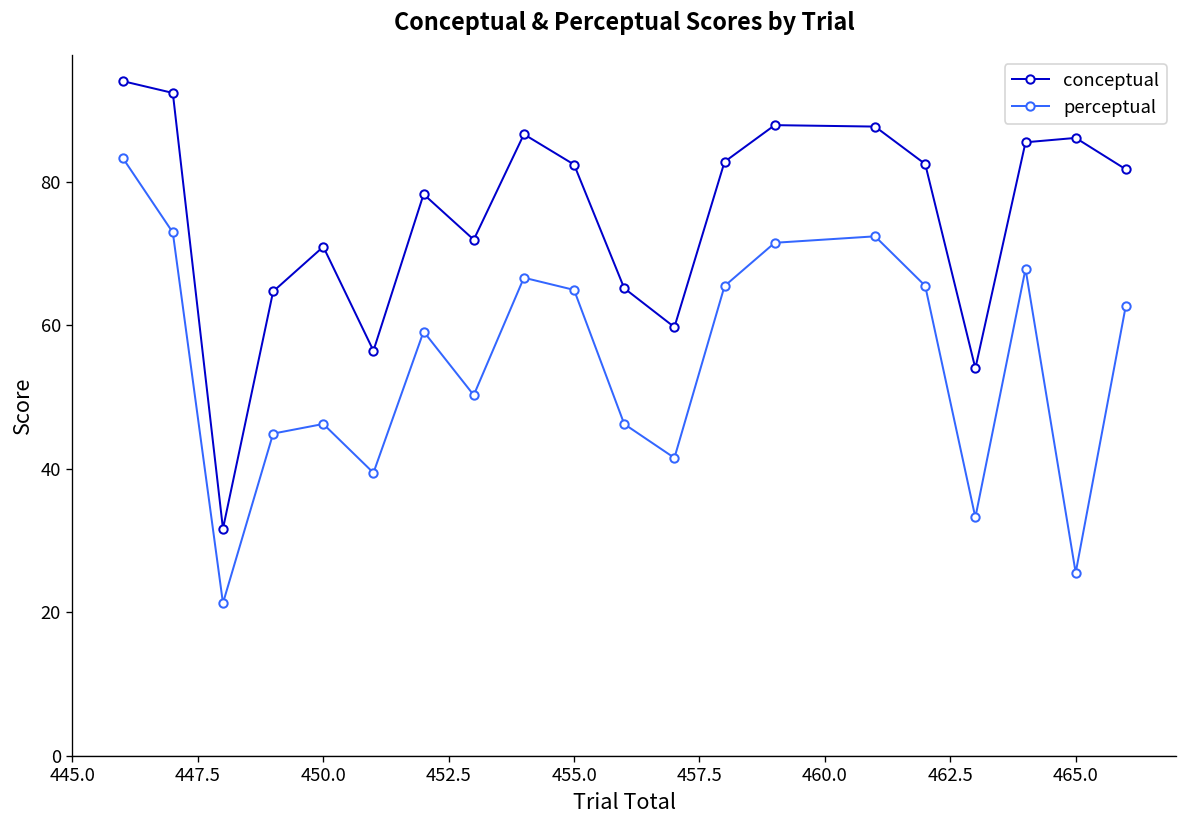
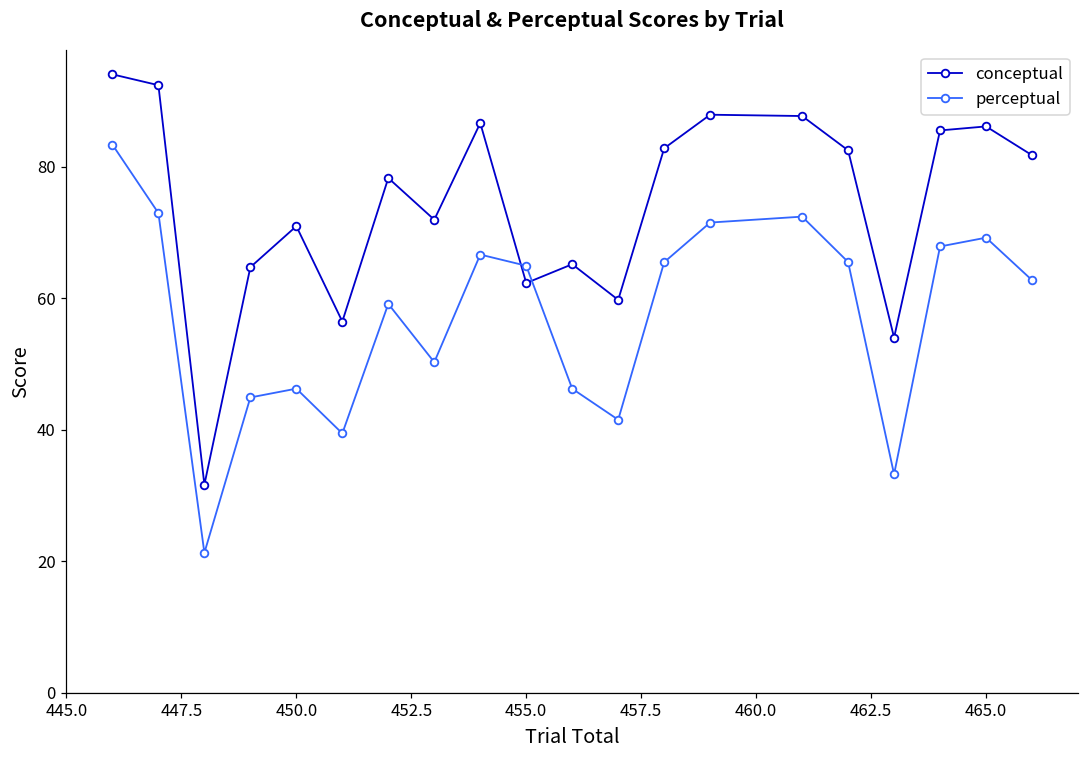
  {
    "conceptual": {
      "450.0": 71,
-     "455.0": 82,
+     "455.0": 62,
      "465.0": 86
    },
    "perceptual": {
      "450.0": 46,
      "455.0": 65,
-     "465.0": 26
+     "465.0": 69
    }
  }
